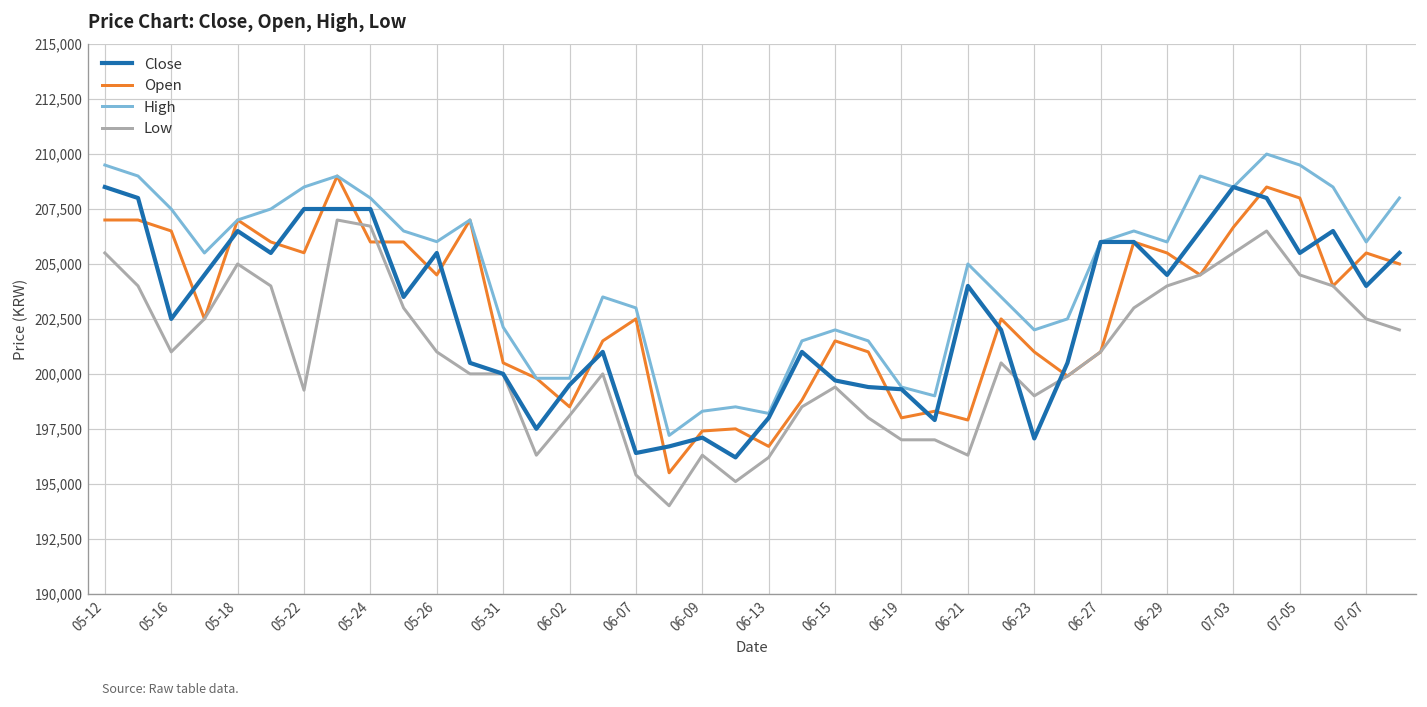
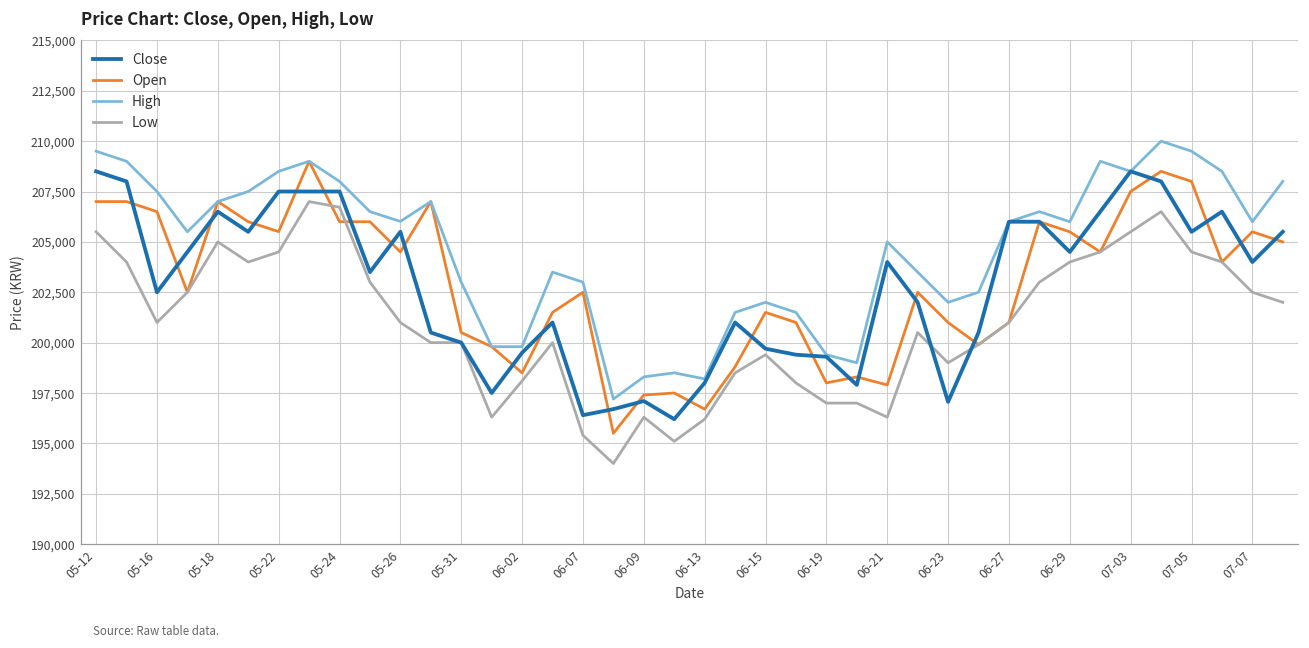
  {
    "Close": {
      "05-12": "208,500",
      "05-16": "202,500",
      "05-18": "206,500",
      "05-22": "207,500",
      "05-24": "207,500",
      "05-26": "205,500",
      "06-02": "199,500",
      "06-07": "196,400",
      "06-09": "197,100",
      "06-13": "198,000",
      "06-15": "199,700",
      "06-21": "204,000",
      "06-23": "197,100",
      "06-29": "204,500",
      "07-05": "205,500",
      "07-07": "204,000"
    },
    "Open": {
      "05-12": "207,000",
      "05-16": "206,500",
      "05-22": "205,500",
      "05-24": "206,000",
      "05-26": "204,500",
      "05-31": "200,500",
      "06-02": "198,500",
      "06-07": "202,500",
      "06-09": "197,400",
      "06-13": "196,700",
      "06-15": "201,500",
      "06-19": "198,000",
      "06-21": "197,900",
      "06-23": "201,000",
      "06-29": "205,500",
-     "07-03": "206,700",
+     "07-03": "207,500",
      "07-05": "208,000",
      "07-07": "205,500"
    },
    "High": {
      "05-12": "209,500",
      "05-16": "207,500",
      "05-22": "208,500",
      "05-24": "208,000",
      "05-26": "206,000",
-     "05-31": "202,100",
+     "05-31": "203,000",
      "06-02": "199,800",
      "06-07": "203,000",
      "06-09": "198,300",
      "06-13": "198,200",
      "06-15": "202,000",
      "06-21": "205,000",
      "06-23": "202,000",
      "06-29": "206,000",
      "07-05": "209,500",
      "07-07": "206,000"
    },
    "Low": {
      "05-12": "205,500",
      "05-16": "201,000",
      "05-18": "205,000",
-     "05-22": "199,300",
+     "05-22": "204,500",
      "05-24": "206,700",
      "05-26": "201,000",
      "06-02": "198,100",
      "06-07": "195,400",
      "06-09": "196,300",
      "06-13": "196,200",
      "06-15": "199,400",
      "06-19": "197,000",
      "06-21": "196,300",
      "06-23": "199,000",
      "06-29": "204,000",
      "07-03": "205,500",
      "07-05": "204,500",
      "07-07": "202,500"
    }
  }
